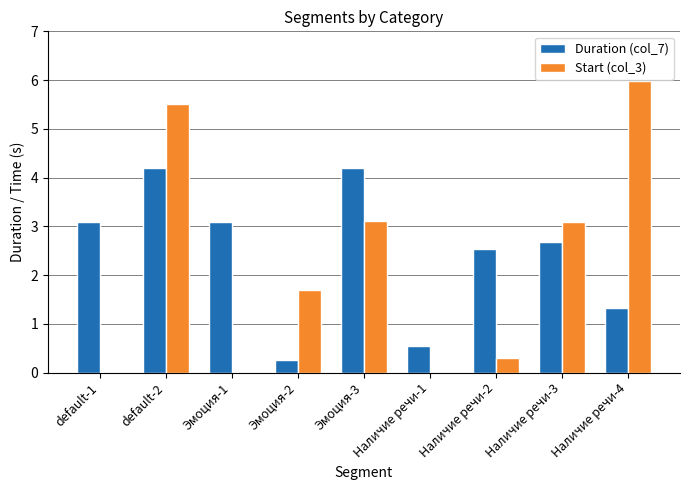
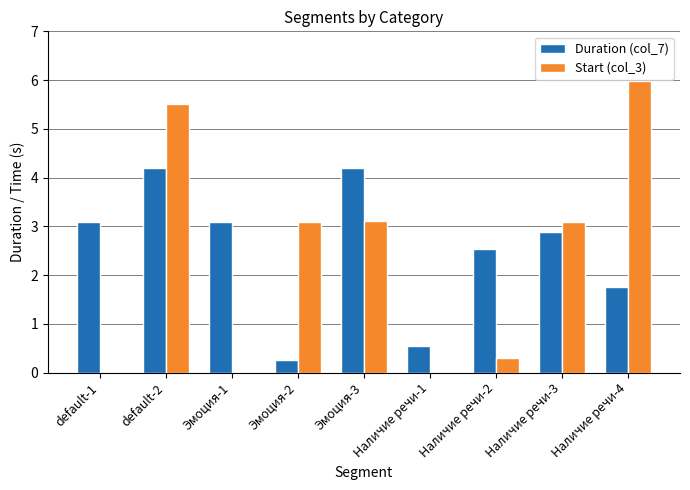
  {
    "Duration (col_7)": {
      "default-1": 3.1,
      "default-2": 4.2,
      "Эмоция-1": 3.1,
      "Эмоция-2": 0.3,
      "Эмоция-3": 4.2,
      "Наличие речи-1": 0.5,
      "Наличие речи-2": 2.5,
-     "Наличие речи-3": 2.7,
-     "Наличие речи-4": 1.3
+     "Наличие речи-3": 2.9,
+     "Наличие речи-4": 1.8
    },
    "Start (col_3)": {
      "default-1": 0.0,
      "default-2": 5.5,
      "Эмоция-1": 0.0,
-     "Эмоция-2": 1.7,
+     "Эмоция-2": 3.1,
      "Эмоция-3": 3.1,
      "Наличие речи-1": 0.0,
      "Наличие речи-2": 0.3,
      "Наличие речи-3": 3.1,
      "Наличие речи-4": 6.0
    }
  }
